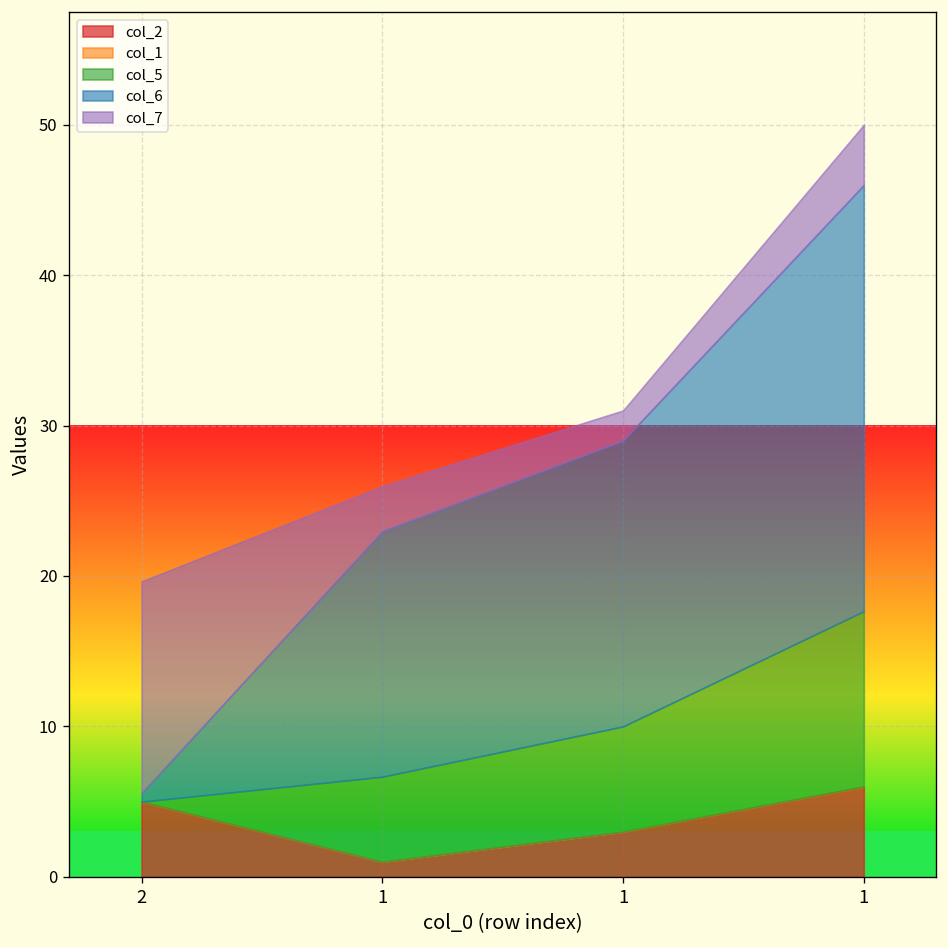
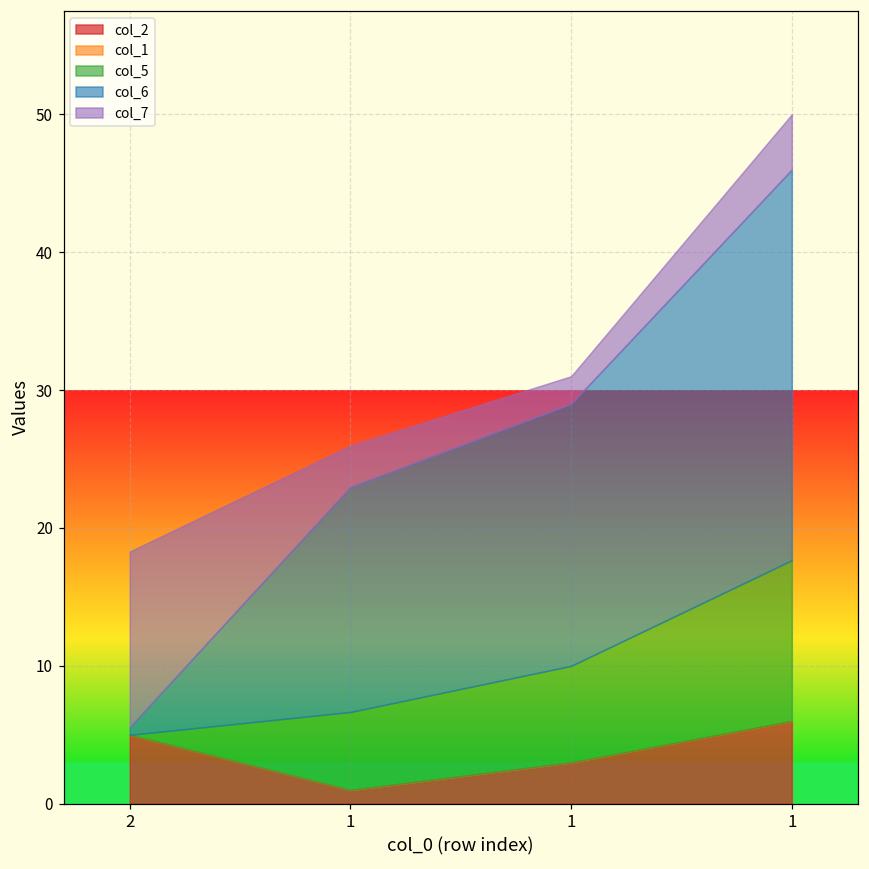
  {
    "col_6": {
      "2": 0.6
    },
    "col_7": {
-     "2": 14.1
+     "2": 12.7
    }
  }
